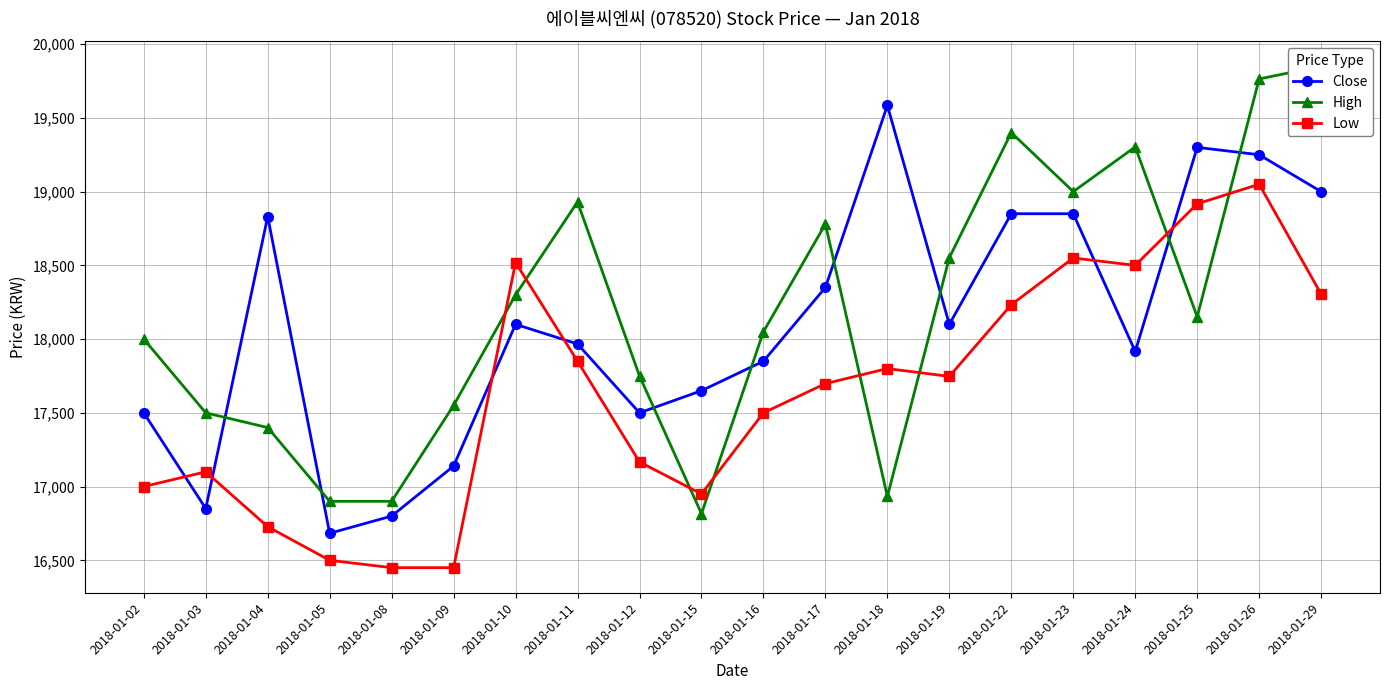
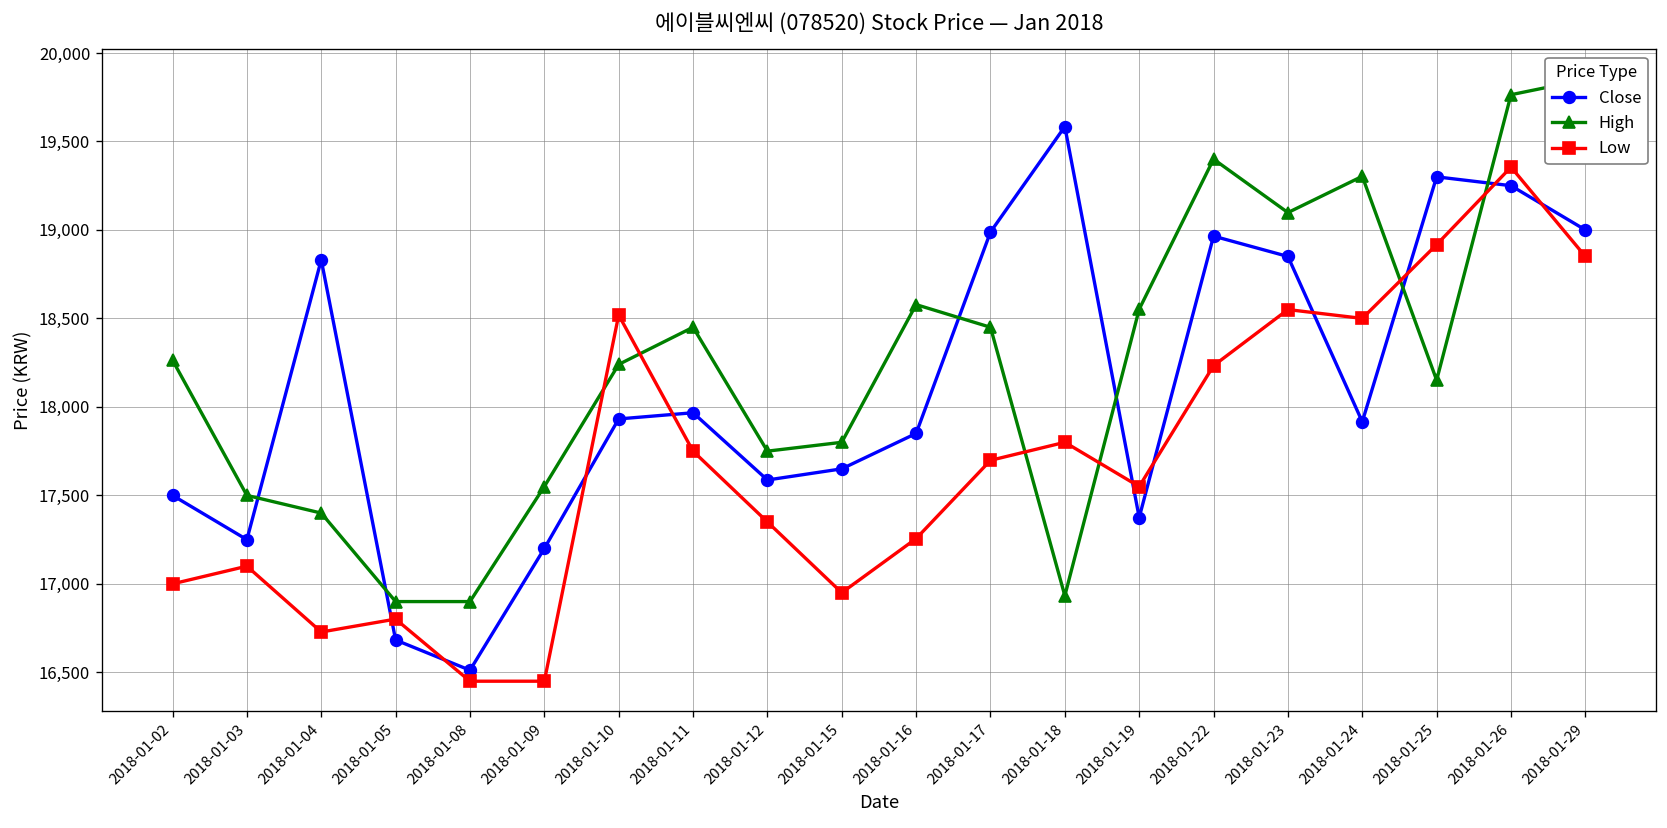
  {
    "Close": {
      "2018-01-02": "17,500",
-     "2018-01-03": "16,850",
+     "2018-01-03": "17,250",
      "2018-01-04": "18,830",
      "2018-01-05": "16,680",
-     "2018-01-08": "16,800",
-     "2018-01-09": "17,140",
-     "2018-01-10": "18,100",
+     "2018-01-08": "16,510",
+     "2018-01-09": "17,200",
+     "2018-01-10": "17,930",
      "2018-01-11": "17,970",
-     "2018-01-12": "17,500",
+     "2018-01-12": "17,590",
      "2018-01-15": "17,650",
      "2018-01-16": "17,850",
-     "2018-01-17": "18,350",
+     "2018-01-17": "18,990",
      "2018-01-18": "19,580",
-     "2018-01-19": "18,100",
-     "2018-01-22": "18,850",
+     "2018-01-19": "17,380",
+     "2018-01-22": "18,970",
      "2018-01-23": "18,850",
      "2018-01-24": "17,920",
      "2018-01-25": "19,300",
      "2018-01-26": "19,250",
      "2018-01-29": "19,000"
    },
    "High": {
-     "2018-01-02": "18,000",
+     "2018-01-02": "18,260",
      "2018-01-03": "17,500",
      "2018-01-04": "17,400",
      "2018-01-05": "16,900",
      "2018-01-08": "16,900",
      "2018-01-09": "17,550",
-     "2018-01-10": "18,300",
-     "2018-01-11": "18,930",
+     "2018-01-10": "18,240",
+     "2018-01-11": "18,450",
      "2018-01-12": "17,750",
-     "2018-01-15": "16,820",
-     "2018-01-16": "18,050",
-     "2018-01-17": "18,780",
+     "2018-01-15": "17,800",
+     "2018-01-16": "18,580",
+     "2018-01-17": "18,450",
      "2018-01-18": "16,930",
      "2018-01-19": "18,550",
      "2018-01-22": "19,400",
-     "2018-01-23": "19,000",
+     "2018-01-23": "19,100",
      "2018-01-24": "19,300",
      "2018-01-25": "18,150",
      "2018-01-26": "19,760"
    },
    "Low": {
      "2018-01-02": "17,000",
      "2018-01-03": "17,100",
      "2018-01-04": "16,730",
-     "2018-01-05": "16,500",
+     "2018-01-05": "16,800",
      "2018-01-08": "16,450",
      "2018-01-09": "16,450",
      "2018-01-10": "18,520",
-     "2018-01-11": "17,850",
-     "2018-01-12": "17,170",
+     "2018-01-11": "17,750",
+     "2018-01-12": "17,350",
      "2018-01-15": "16,950",
-     "2018-01-16": "17,500",
+     "2018-01-16": "17,260",
      "2018-01-17": "17,700",
      "2018-01-18": "17,800",
-     "2018-01-19": "17,750",
+     "2018-01-19": "17,550",
      "2018-01-22": "18,230",
      "2018-01-23": "18,550",
      "2018-01-24": "18,500",
      "2018-01-25": "18,920",
-     "2018-01-26": "19,050",
-     "2018-01-29": "18,310"
+     "2018-01-26": "19,360",
+     "2018-01-29": "18,850"
    }
  }
